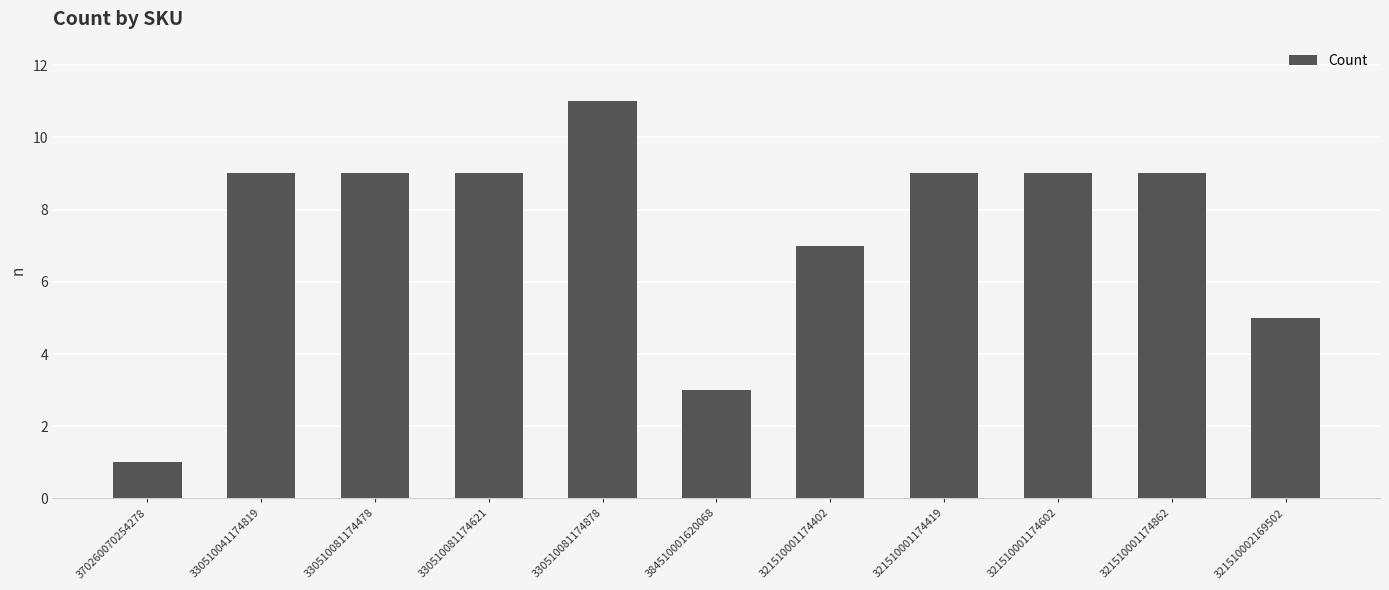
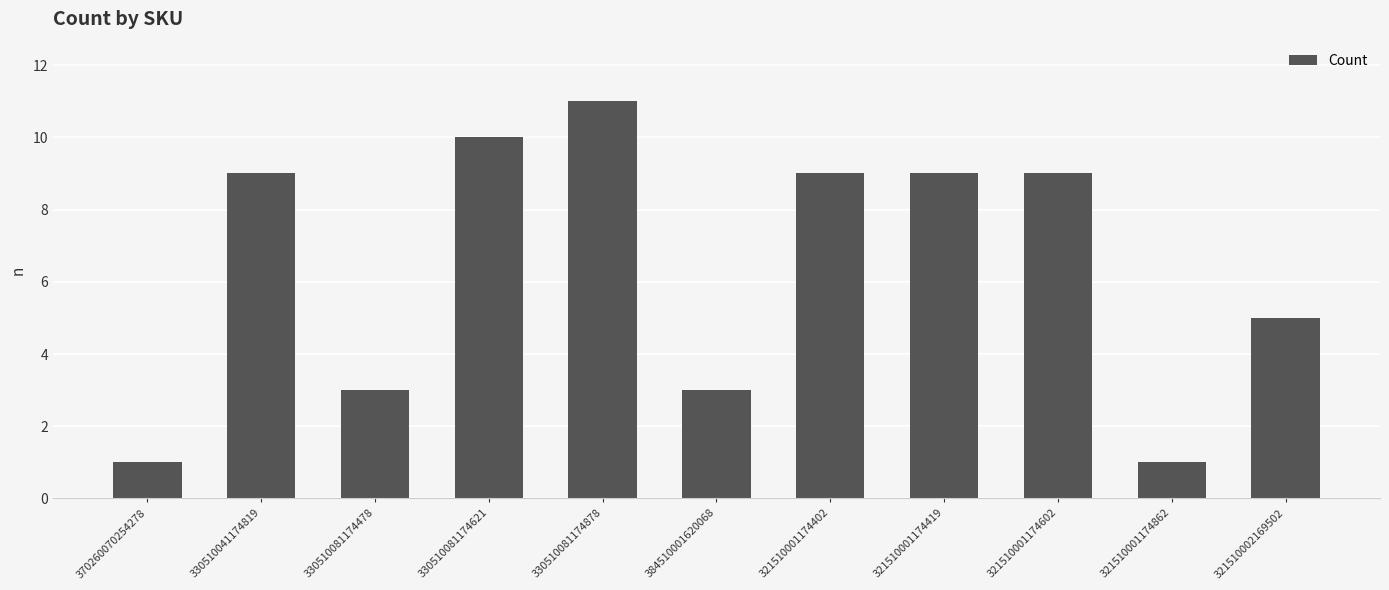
  {
    "370260070254278": 1,
    "330510041174819": 9,
-   "330510081174478": 9,
-   "330510081174621": 9,
+   "330510081174478": 3,
+   "330510081174621": 10,
    "330510081174878": 11,
    "384510001620068": 3,
-   "321510001174402": 7,
+   "321510001174402": 9,
    "321510001174419": 9,
    "321510001174602": 9,
-   "321510001174862": 9,
+   "321510001174862": 1,
    "321510002169502": 5
  }
